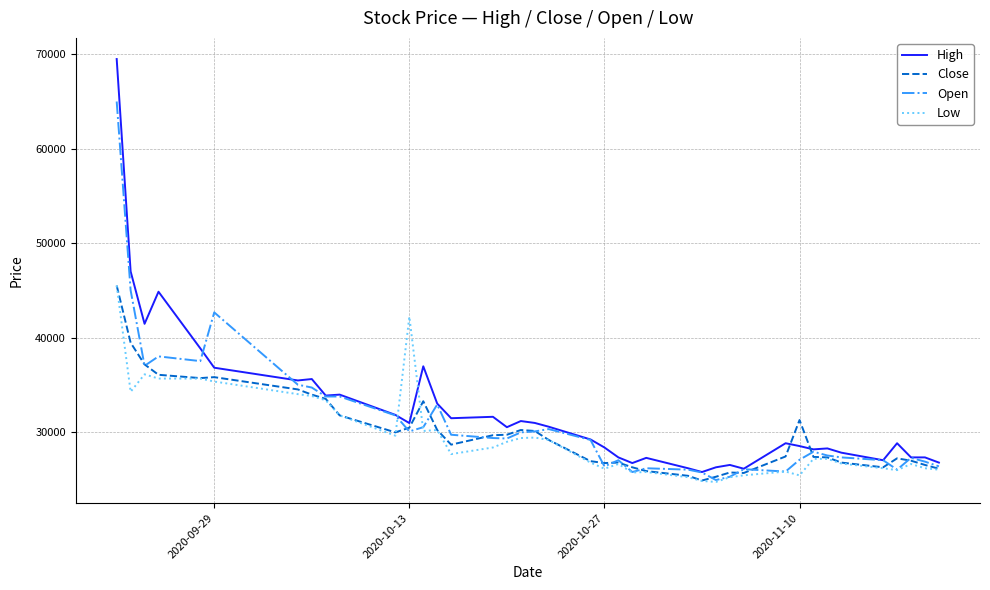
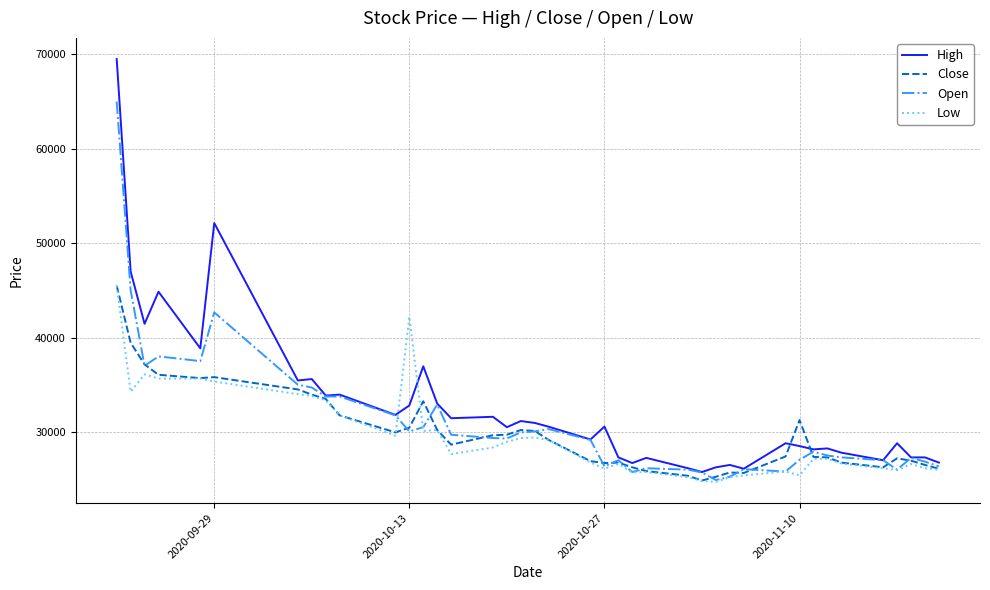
  {
    "High": {
-     "2020-09-29": 37000,
-     "2020-10-13": 31000,
-     "2020-10-27": 28000,
+     "2020-09-29": 52000,
+     "2020-10-13": 33000,
+     "2020-10-27": 31000,
      "2020-11-10": 29000
    },
    "Close": {
      "2020-09-29": 36000,
      "2020-10-13": 30000,
      "2020-10-27": 27000,
      "2020-11-10": 31000
    },
    "Open": {
      "2020-09-29": 43000,
      "2020-10-13": 30000,
      "2020-11-10": 27000
    },
    "Low": {
      "2020-09-29": 35000,
      "2020-10-13": 42000,
      "2020-11-10": 25000
    }
  }
